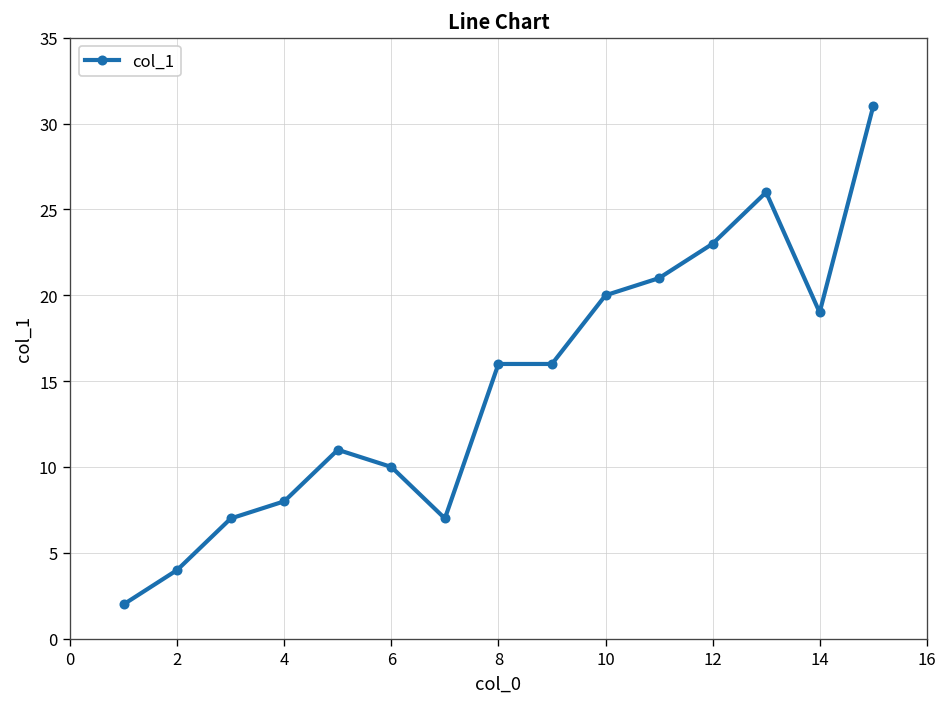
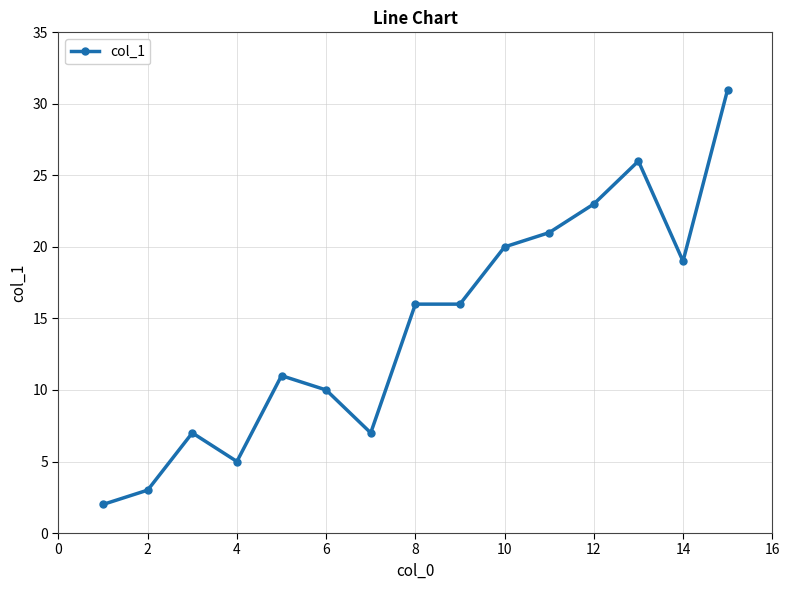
  {
-   "2": 4,
-   "4": 8,
+   "2": 3,
+   "4": 5,
    "6": 10,
    "8": 16,
    "10": 20,
    "12": 23,
    "14": 19
  }
